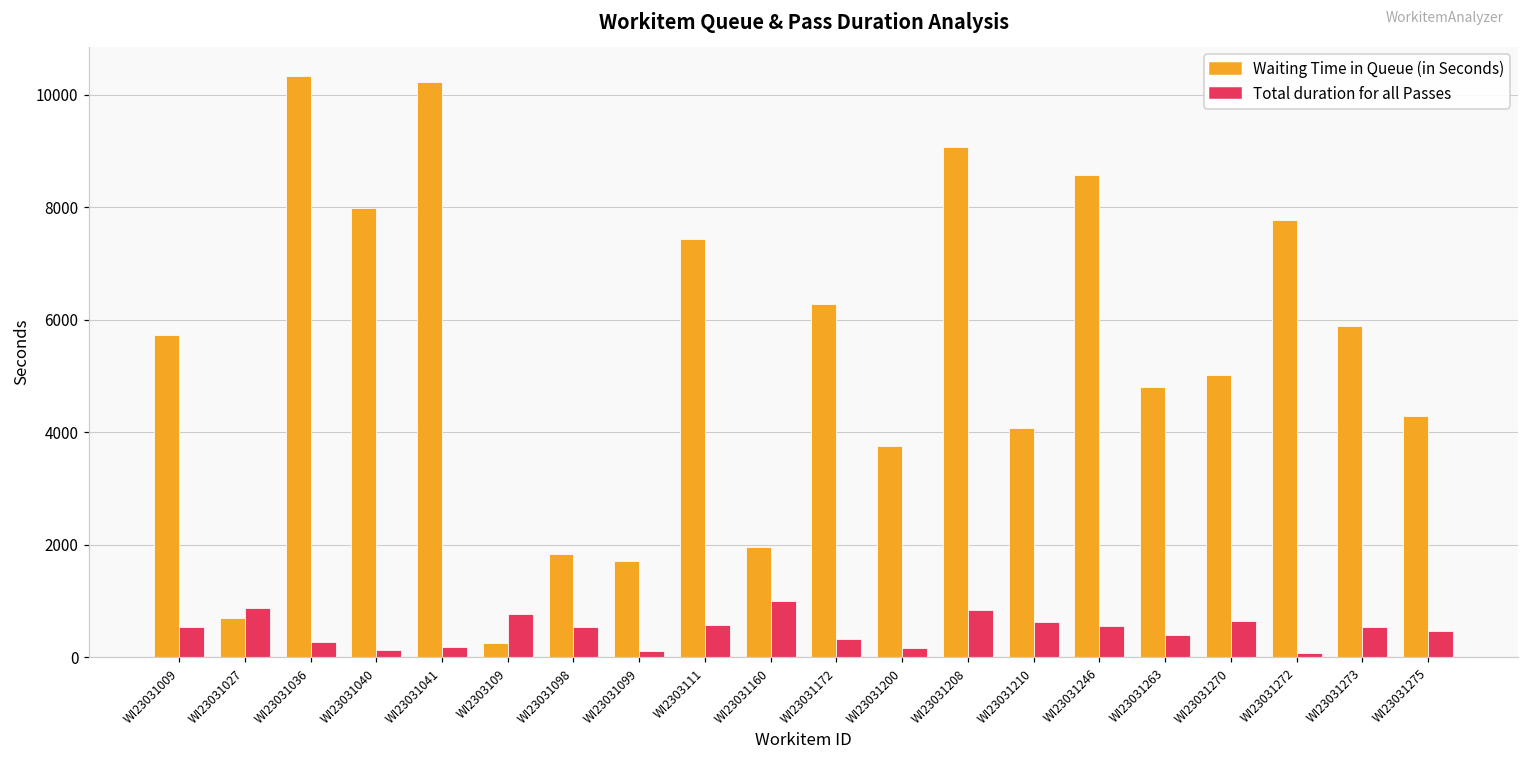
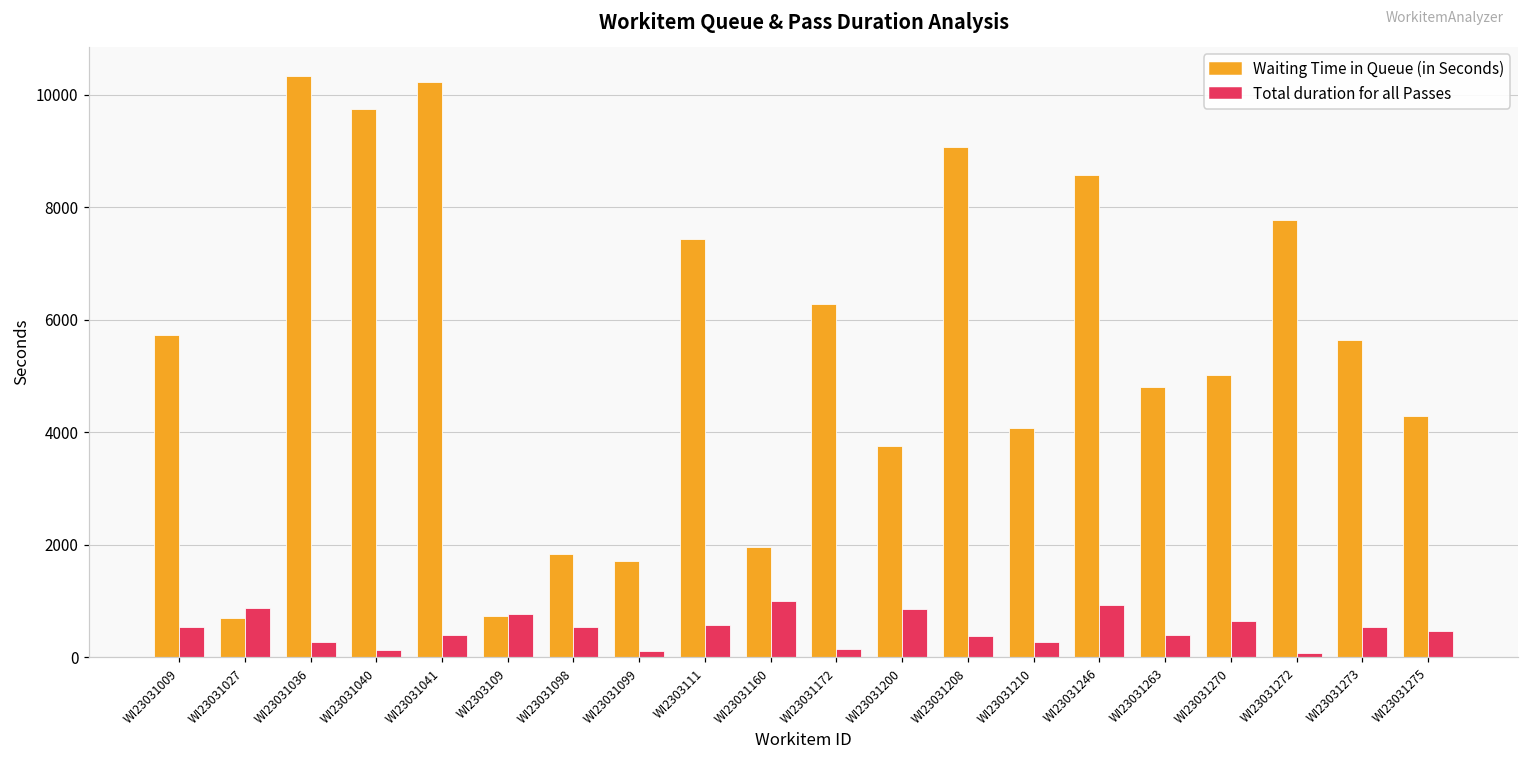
  {
    "Waiting Time in Queue (in Seconds)": {
      "WI23031009": 5700,
      "WI23031027": 700,
      "WI23031036": 10300,
-     "WI23031040": 8000,
+     "WI23031040": 9700,
      "WI23031041": 10200,
-     "WI2303109": 200,
+     "WI2303109": 700,
      "WI23031098": 1800,
      "WI23031099": 1700,
      "WI2303111": 7400,
      "WI23031160": 2000,
      "WI23031172": 6300,
      "WI23031200": 3700,
      "WI23031208": 9100,
      "WI23031210": 4100,
      "WI23031246": 8600,
      "WI23031263": 4800,
      "WI23031270": 5000,
      "WI23031272": 7800,
-     "WI23031273": 5900,
+     "WI23031273": 5600,
      "WI23031275": 4300
    },
    "Total duration for all Passes": {
      "WI23031009": 500,
      "WI23031027": 900,
      "WI23031036": 300,
      "WI23031040": 100,
-     "WI23031041": 200,
+     "WI23031041": 400,
      "WI2303109": 800,
      "WI23031098": 500,
      "WI23031099": 100,
      "WI2303111": 600,
      "WI23031160": 1000,
-     "WI23031172": 300,
-     "WI23031200": 200,
-     "WI23031208": 800,
-     "WI23031210": 600,
-     "WI23031246": 600,
+     "WI23031172": 100,
+     "WI23031200": 900,
+     "WI23031208": 400,
+     "WI23031210": 300,
+     "WI23031246": 900,
      "WI23031263": 400,
      "WI23031270": 600,
      "WI23031272": 100,
      "WI23031273": 500,
      "WI23031275": 500
    }
  }
